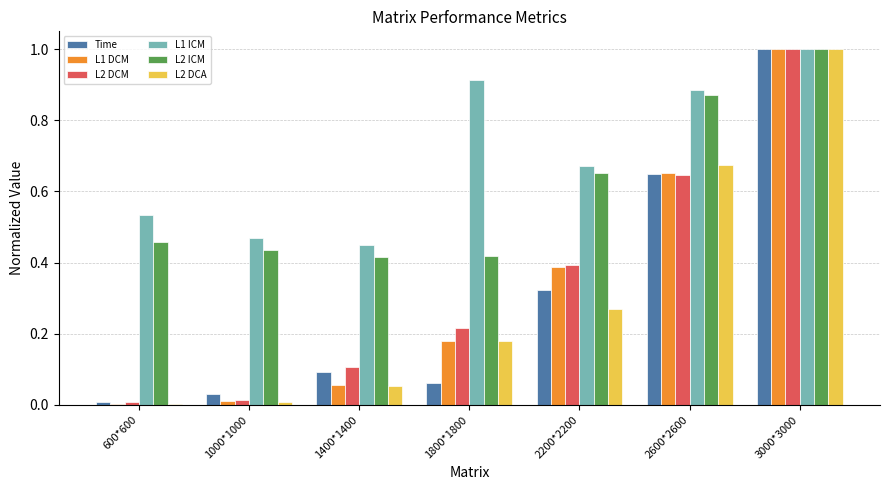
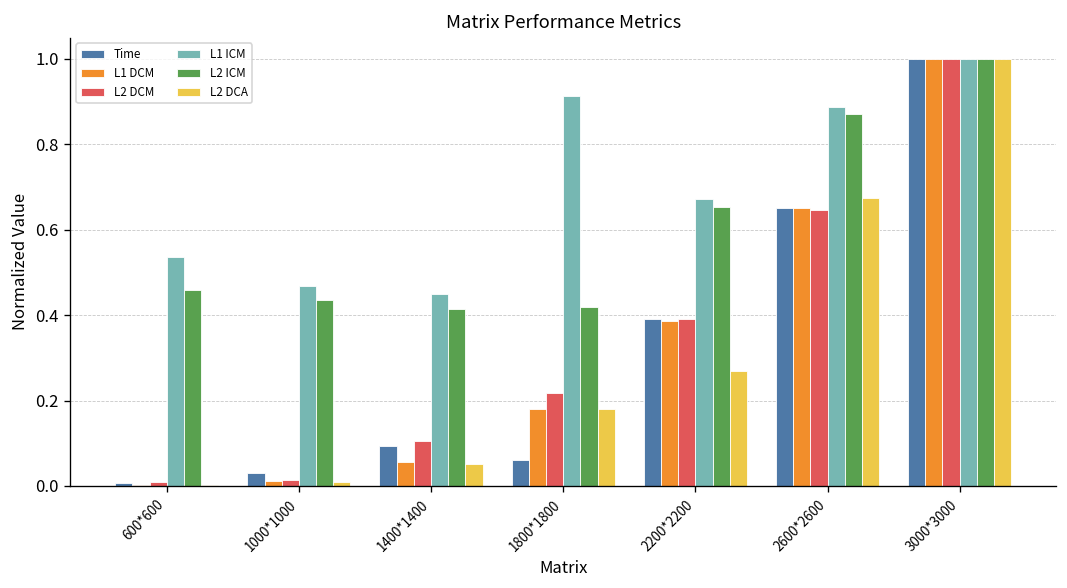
  {
    "Time": {
      "1000*1000": 0.03,
      "1400*1400": 0.09,
      "1800*1800": 0.06,
-     "2200*2200": 0.32,
+     "2200*2200": 0.39,
      "2600*2600": 0.65,
      "3000*3000": 1.00
    },
    "L1 DCM": {
      "1000*1000": 0.01,
      "1400*1400": 0.06,
      "1800*1800": 0.18,
      "2200*2200": 0.39,
      "2600*2600": 0.65,
      "3000*3000": 1.00
    },
    "L2 DCM": {
      "600*600": 0.01,
      "1000*1000": 0.01,
      "1400*1400": 0.11,
      "1800*1800": 0.22,
      "2200*2200": 0.39,
      "2600*2600": 0.65,
      "3000*3000": 1.00
    },
    "L1 ICM": {
      "600*600": 0.54,
      "1000*1000": 0.47,
      "1400*1400": 0.45,
      "1800*1800": 0.91,
      "2200*2200": 0.67,
      "2600*2600": 0.89,
      "3000*3000": 1.00
    },
    "L2 ICM": {
      "600*600": 0.46,
      "1000*1000": 0.44,
      "1400*1400": 0.41,
      "1800*1800": 0.42,
      "2200*2200": 0.65,
      "2600*2600": 0.87,
      "3000*3000": 1.00
    },
    "L2 DCA": {
      "1000*1000": 0.01,
      "1400*1400": 0.05,
      "1800*1800": 0.18,
      "2200*2200": 0.27,
      "2600*2600": 0.67,
      "3000*3000": 1.00
    }
  }
